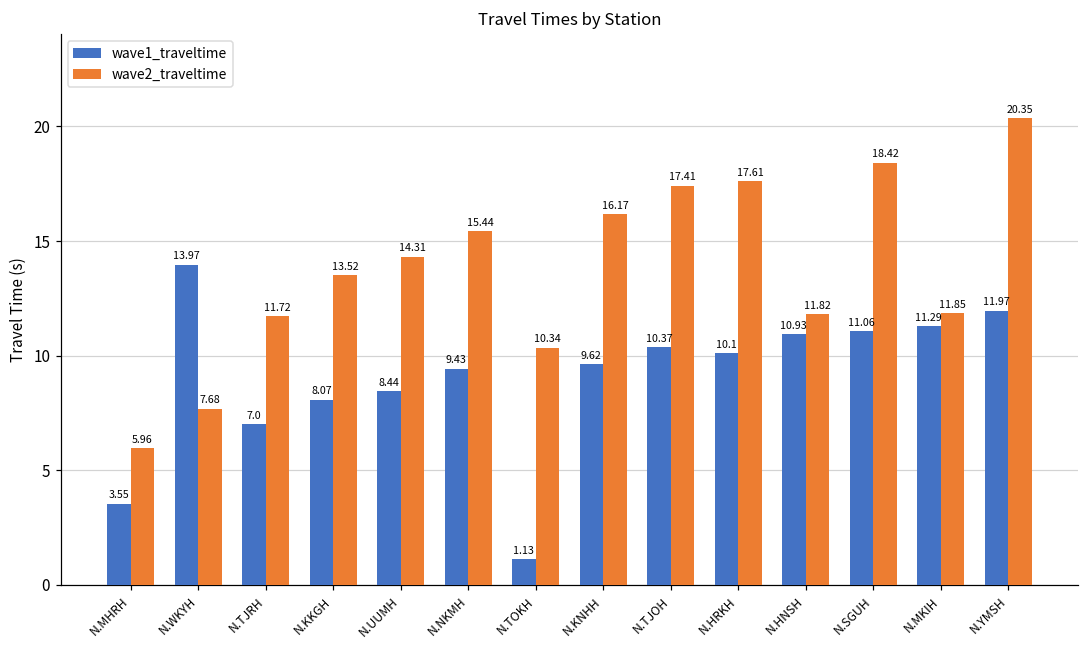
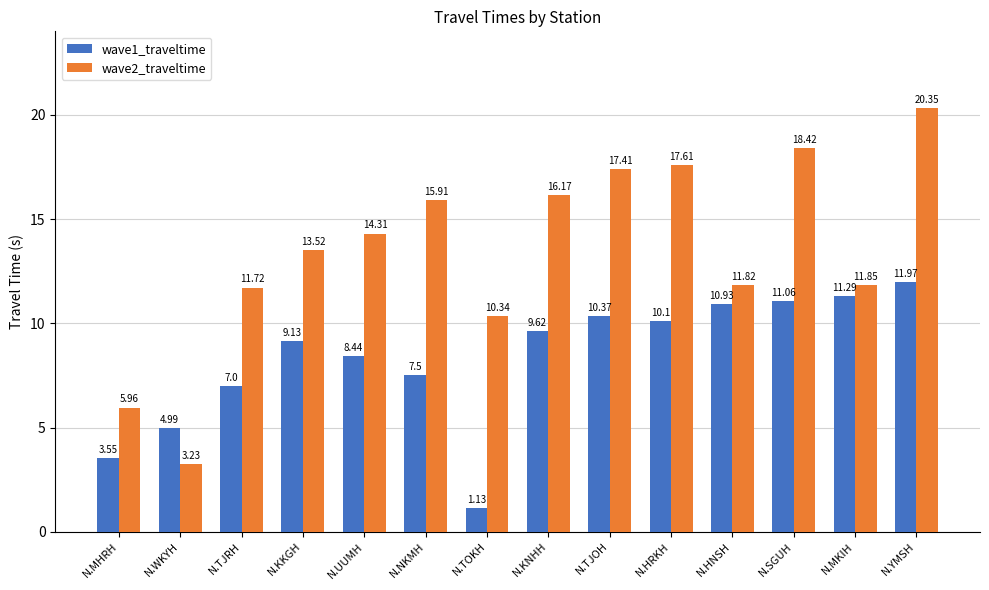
  {
    "wave1_traveltime": {
      "N.MHRH": 3.55,
-     "N.WKYH": 13.97,
+     "N.WKYH": 4.99,
      "N.TJRH": 7.0,
-     "N.KKGH": 8.07,
+     "N.KKGH": 9.13,
      "N.UUMH": 8.44,
-     "N.NKMH": 9.43,
+     "N.NKMH": 7.5,
      "N.TOKH": 1.13,
      "N.KNHH": 9.62,
      "N.TJOH": 10.37,
      "N.HRKH": 10.1,
      "N.HNSH": 10.93,
      "N.SGUH": 11.06,
      "N.MKIH": 11.29,
      "N.YMSH": 11.97
    },
    "wave2_traveltime": {
      "N.MHRH": 5.96,
-     "N.WKYH": 7.68,
+     "N.WKYH": 3.23,
      "N.TJRH": 11.72,
      "N.KKGH": 13.52,
      "N.UUMH": 14.31,
-     "N.NKMH": 15.44,
+     "N.NKMH": 15.91,
      "N.TOKH": 10.34,
      "N.KNHH": 16.17,
      "N.TJOH": 17.41,
      "N.HRKH": 17.61,
      "N.HNSH": 11.82,
      "N.SGUH": 18.42,
      "N.MKIH": 11.85,
      "N.YMSH": 20.35
    }
  }
